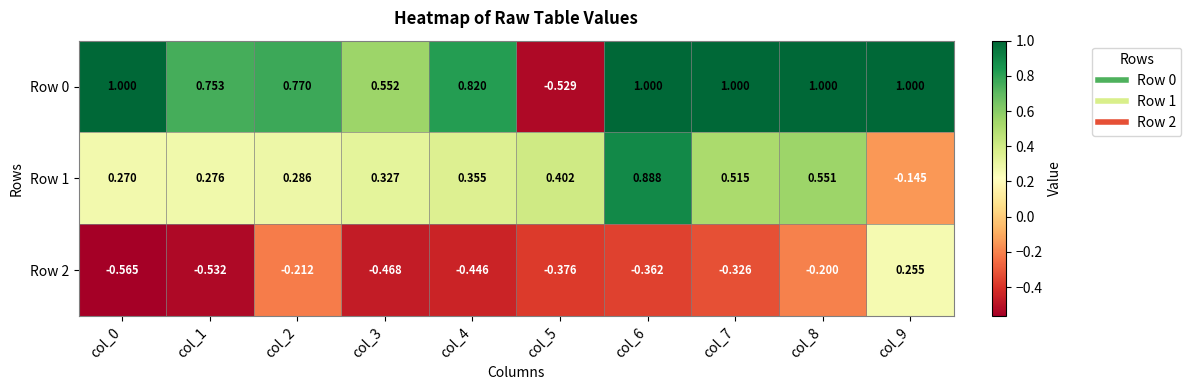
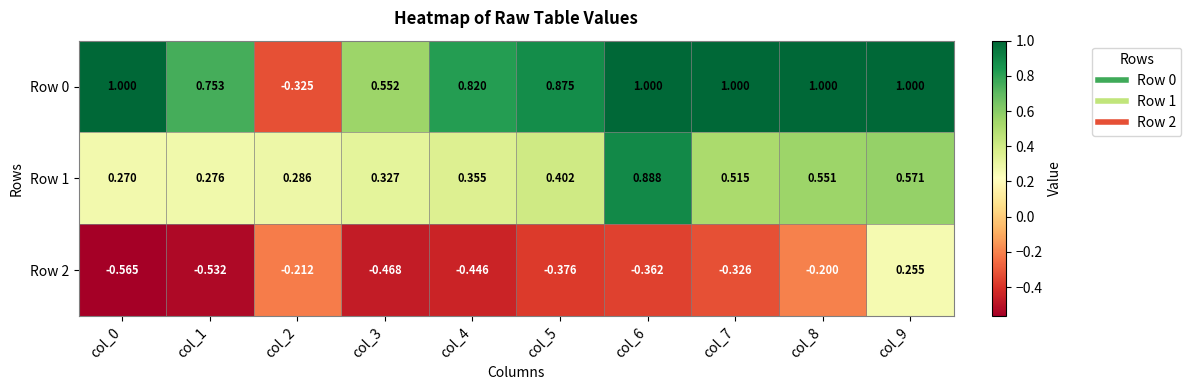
  {
    "Row 0": {
      "col_0": 1.000,
      "col_1": 0.753,
-     "col_2": 0.770,
+     "col_2": -0.325,
      "col_3": 0.552,
      "col_4": 0.820,
-     "col_5": -0.529,
+     "col_5": 0.875,
      "col_6": 1.000,
      "col_7": 1.000,
      "col_8": 1.000,
      "col_9": 1.000
    },
    "Row 1": {
      "col_0": 0.270,
      "col_1": 0.276,
      "col_2": 0.286,
      "col_3": 0.327,
      "col_4": 0.355,
      "col_5": 0.402,
      "col_6": 0.888,
      "col_7": 0.515,
      "col_8": 0.551,
-     "col_9": -0.145
+     "col_9": 0.571
    },
    "Row 2": {
      "col_0": -0.565,
      "col_1": -0.532,
      "col_2": -0.212,
      "col_3": -0.468,
      "col_4": -0.446,
      "col_5": -0.376,
      "col_6": -0.362,
      "col_7": -0.326,
      "col_8": -0.200,
      "col_9": 0.255
    }
  }
